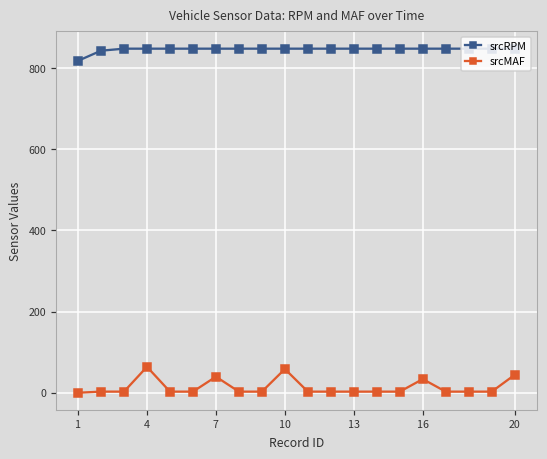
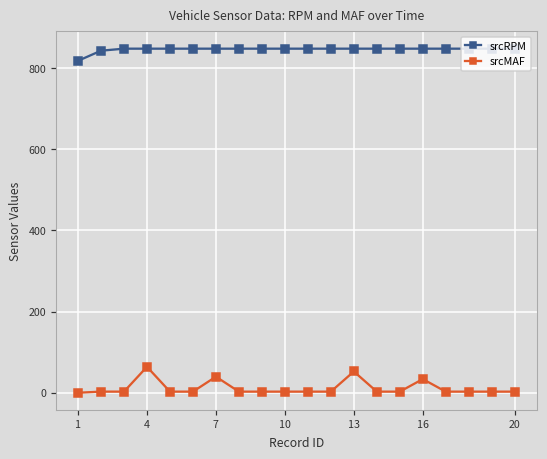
  {
    "srcRPM": {
      "1": 820,
      "4": 850,
      "7": 850,
      "10": 850,
      "13": 850,
      "16": 850
    },
    "srcMAF": {
      "1": 0,
      "4": 60,
      "7": 40,
-     "10": 60,
-     "13": 0,
+     "10": 0,
+     "13": 50,
      "16": 30,
-     "20": 40
+     "20": 0
    }
  }
